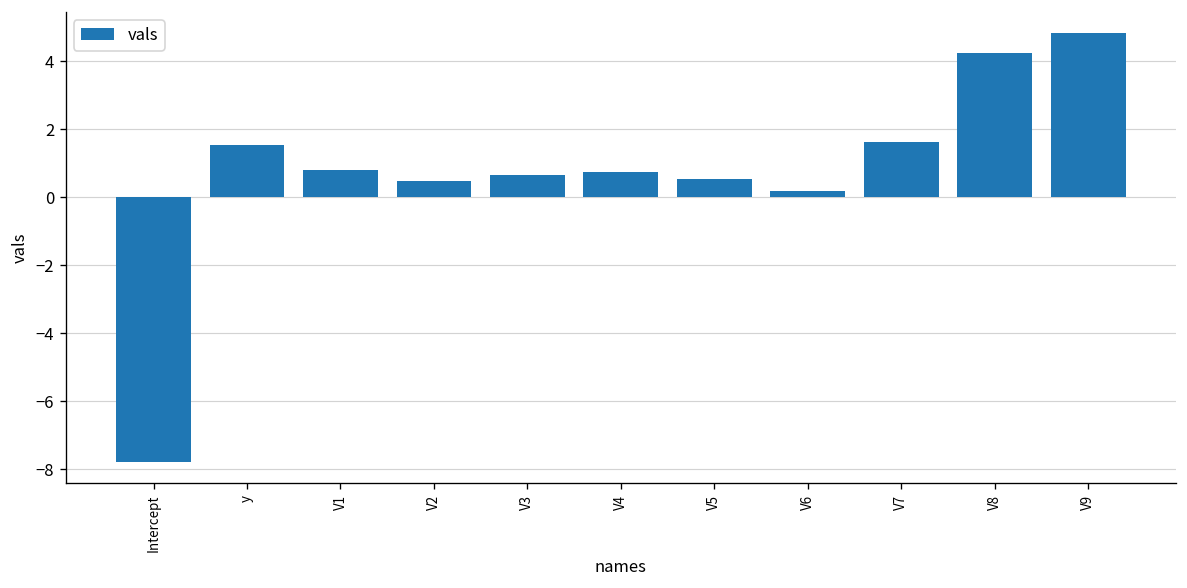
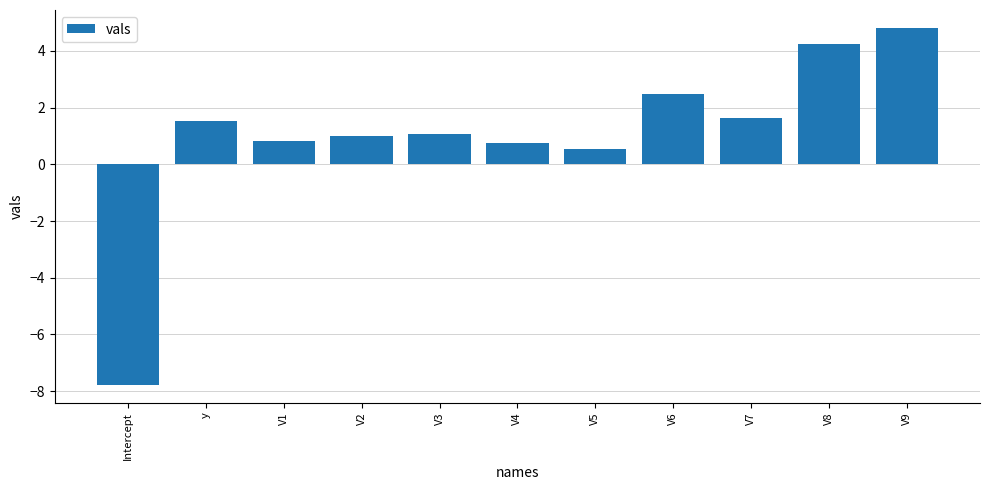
  {
    "Intercept": -7.8,
    "y": 1.5,
    "V1": 0.8,
-   "V2": 0.5,
-   "V3": 0.7,
+   "V2": 1.0,
+   "V3": 1.1,
    "V4": 0.8,
    "V5": 0.5,
-   "V6": 0.2,
+   "V6": 2.5,
    "V7": 1.6,
    "V8": 4.2,
    "V9": 4.8
  }
